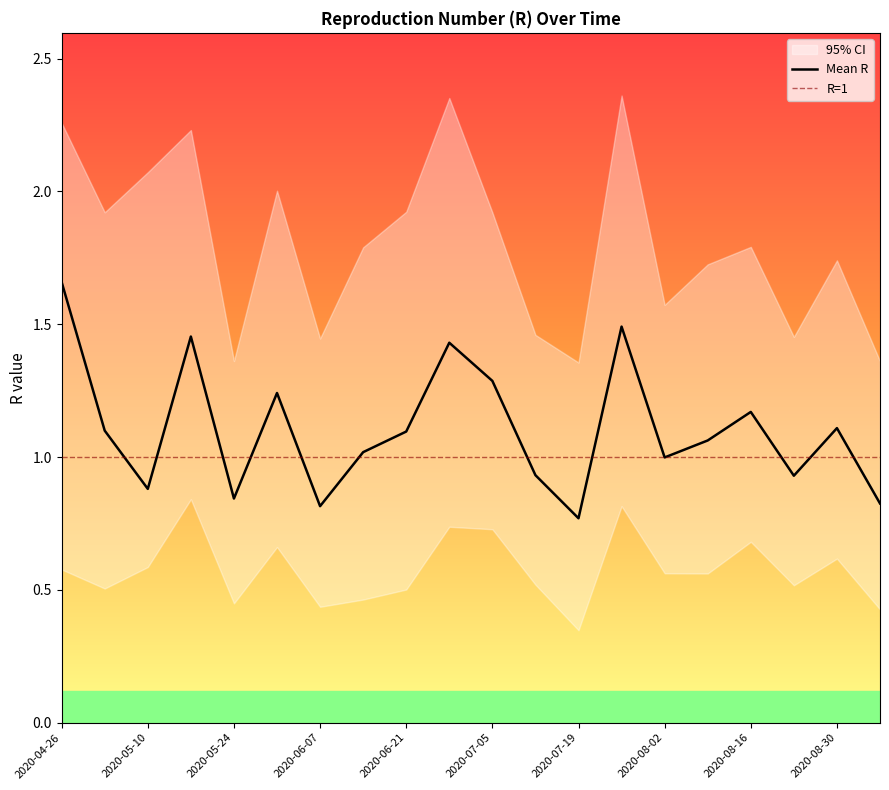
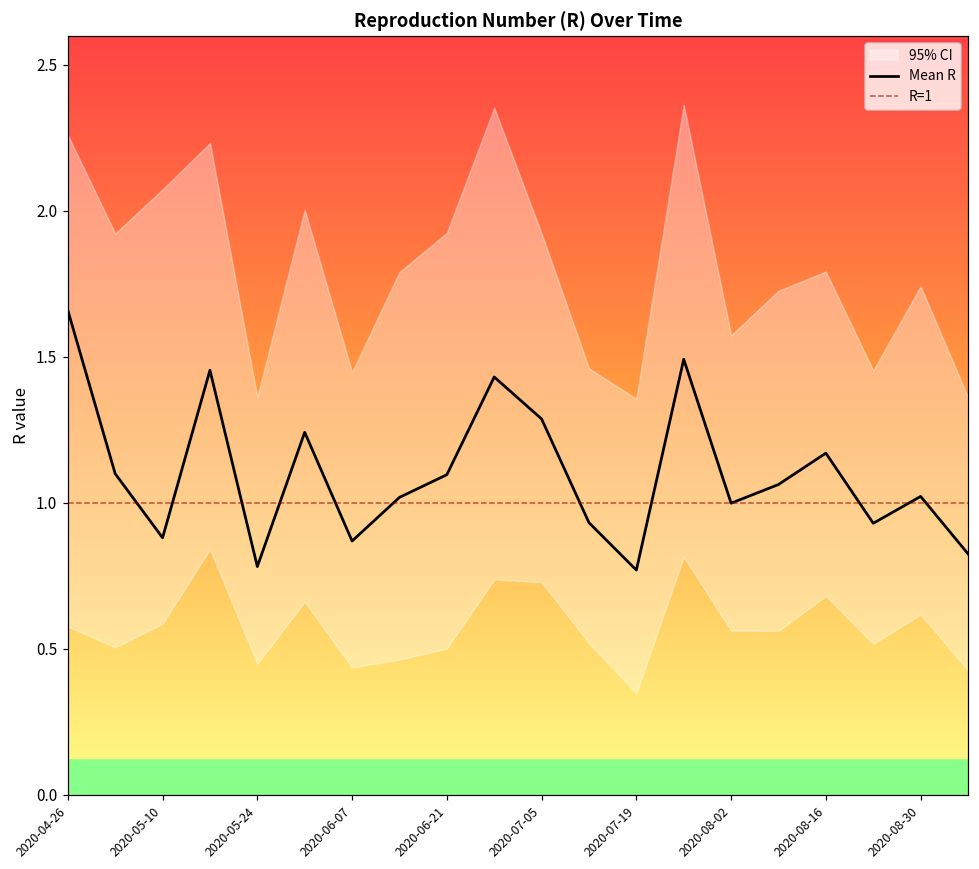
  {
    "Mean R": {
      "2020-04-26": 1.66,
      "2020-05-10": 0.88,
-     "2020-05-24": 0.84,
-     "2020-06-07": 0.82,
+     "2020-05-24": 0.78,
+     "2020-06-07": 0.87,
      "2020-06-21": 1.10,
      "2020-07-05": 1.29,
      "2020-07-19": 0.77,
      "2020-08-02": 1.00,
      "2020-08-16": 1.17,
-     "2020-08-30": 1.11
+     "2020-08-30": 1.02
    }
  }
